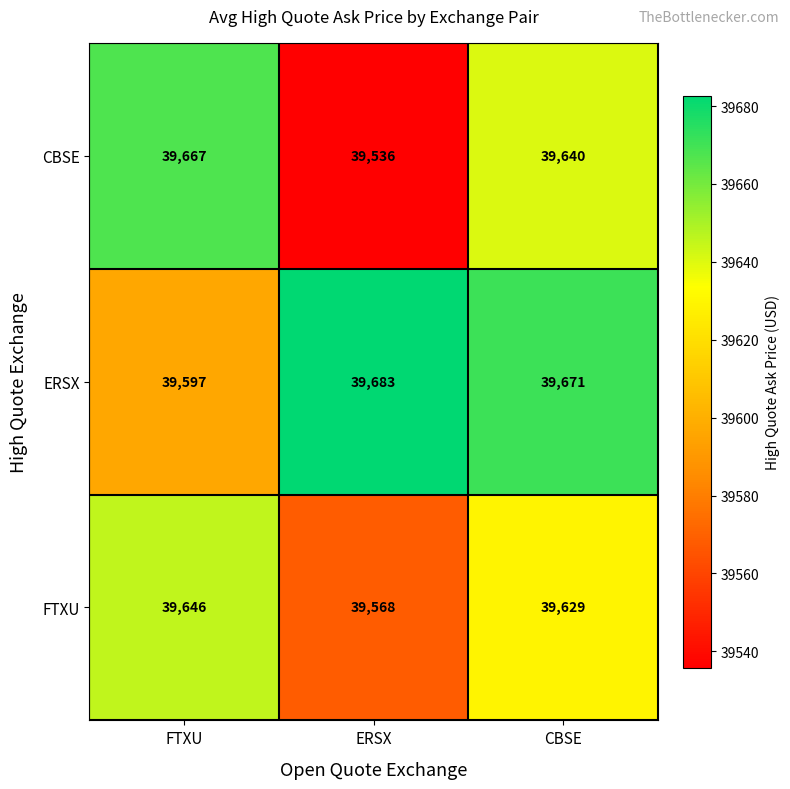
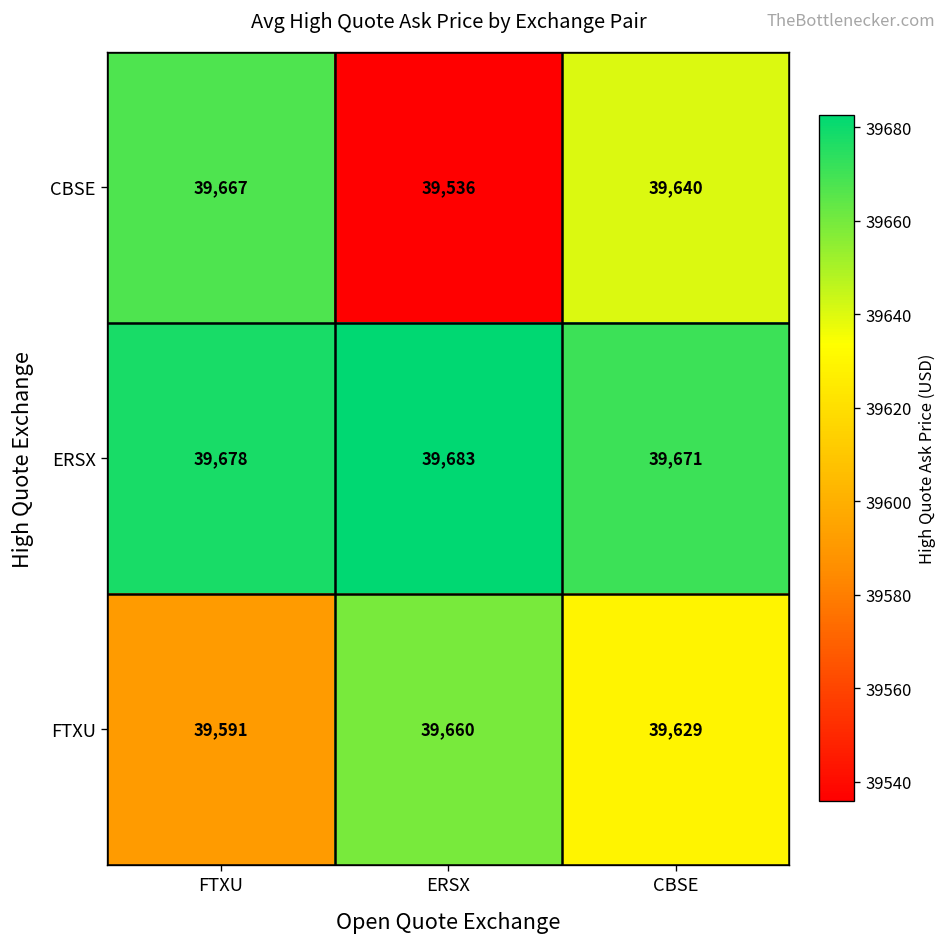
  {
    "CBSE": {
      "FTXU": "39,667",
      "ERSX": "39,536",
      "CBSE": "39,640"
    },
    "ERSX": {
-     "FTXU": "39,597",
+     "FTXU": "39,678",
      "ERSX": "39,683",
      "CBSE": "39,671"
    },
    "FTXU": {
-     "FTXU": "39,646",
-     "ERSX": "39,568",
+     "FTXU": "39,591",
+     "ERSX": "39,660",
      "CBSE": "39,629"
    }
  }
